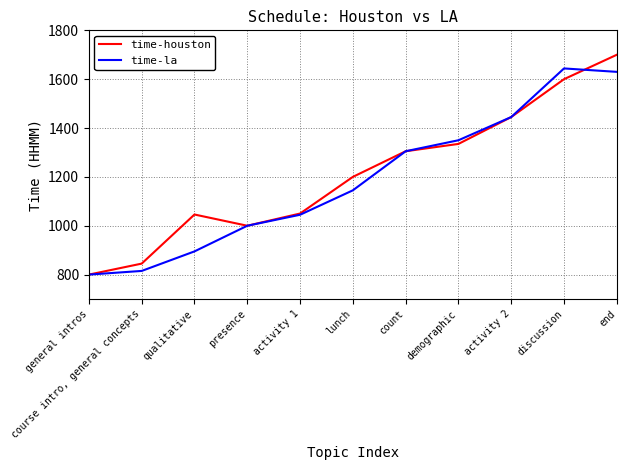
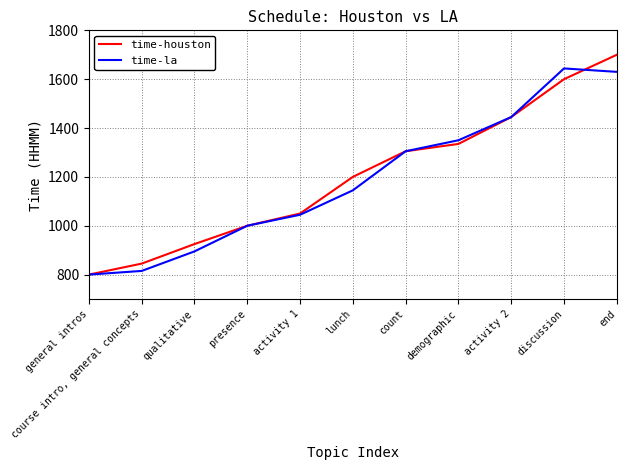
  {
    "time-houston": {
      "course intro, general concepts": 850,
-     "qualitative": 1050,
+     "qualitative": 930,
      "lunch": 1200,
      "demographic": 1340,
      "discussion": 1600,
      "end": 1700
    },
    "time-la": {
      "course intro, general concepts": 820,
      "qualitative": 900,
      "lunch": 1150,
      "demographic": 1350,
      "discussion": 1640,
      "end": 1630
    }
  }
